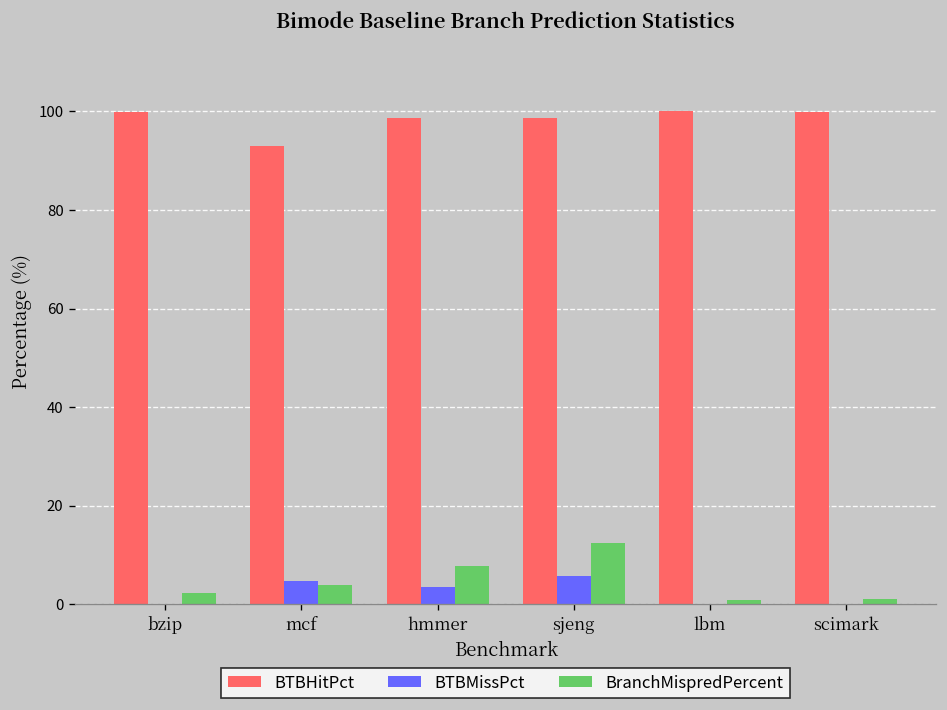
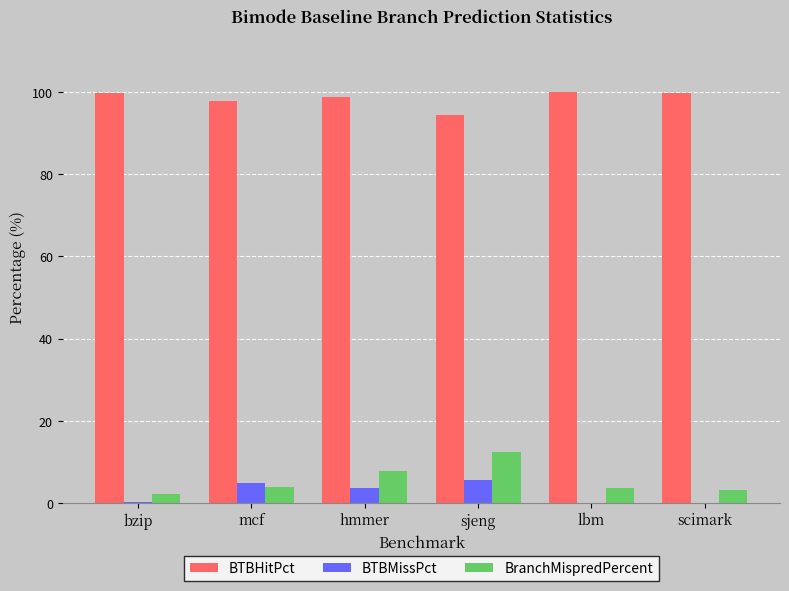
  {
    "BTBHitPct": {
      "bzip": 100,
-     "mcf": 93,
+     "mcf": 98,
      "hmmer": 99,
-     "sjeng": 99,
+     "sjeng": 94,
      "lbm": 100,
      "scimark": 100
    },
    "BTBMissPct": {
      "mcf": 5,
      "hmmer": 4,
      "sjeng": 6
    },
    "BranchMispredPercent": {
      "bzip": 2,
      "mcf": 4,
      "hmmer": 8,
      "sjeng": 12,
-     "lbm": 1,
-     "scimark": 1
+     "lbm": 4,
+     "scimark": 3
    }
  }
